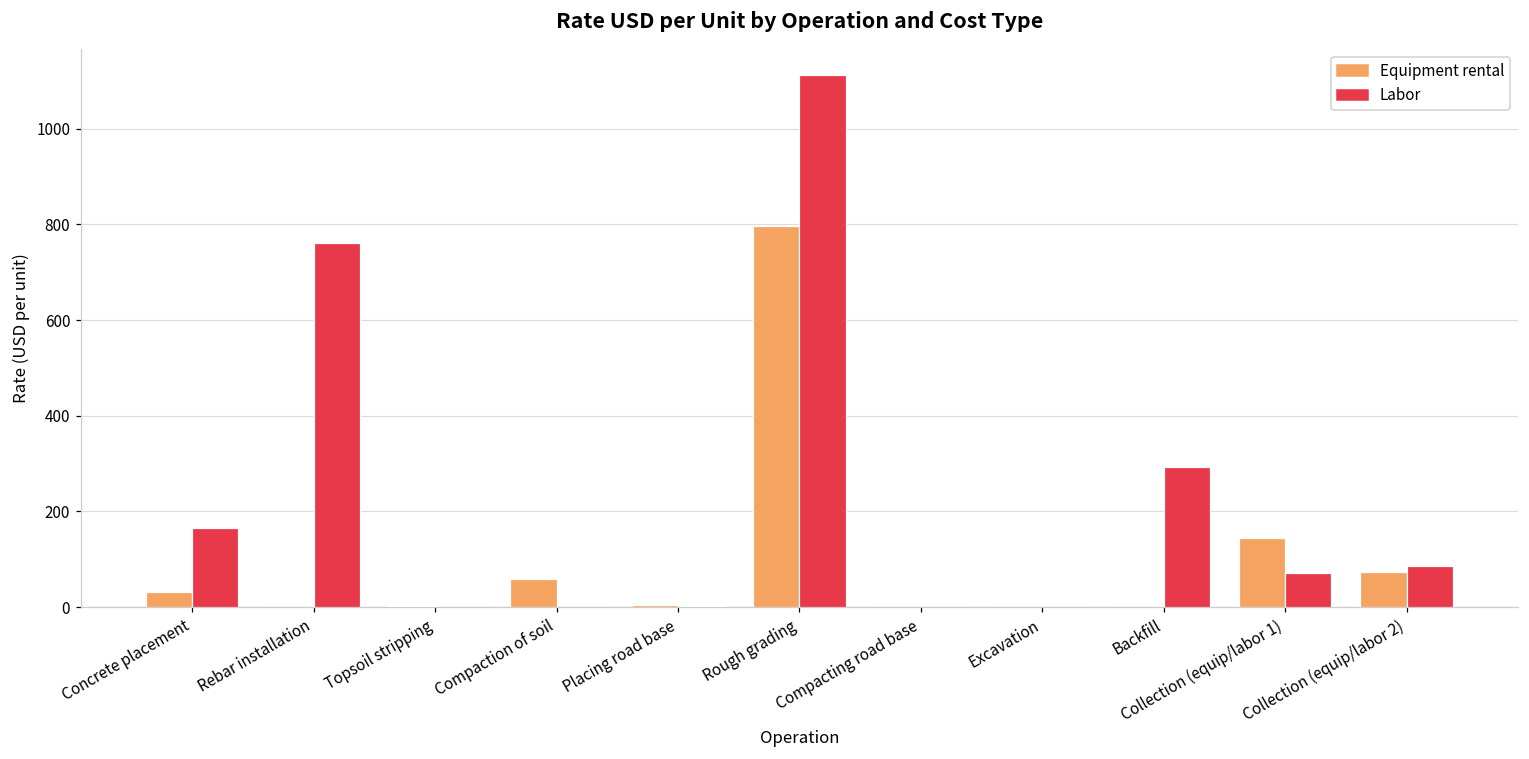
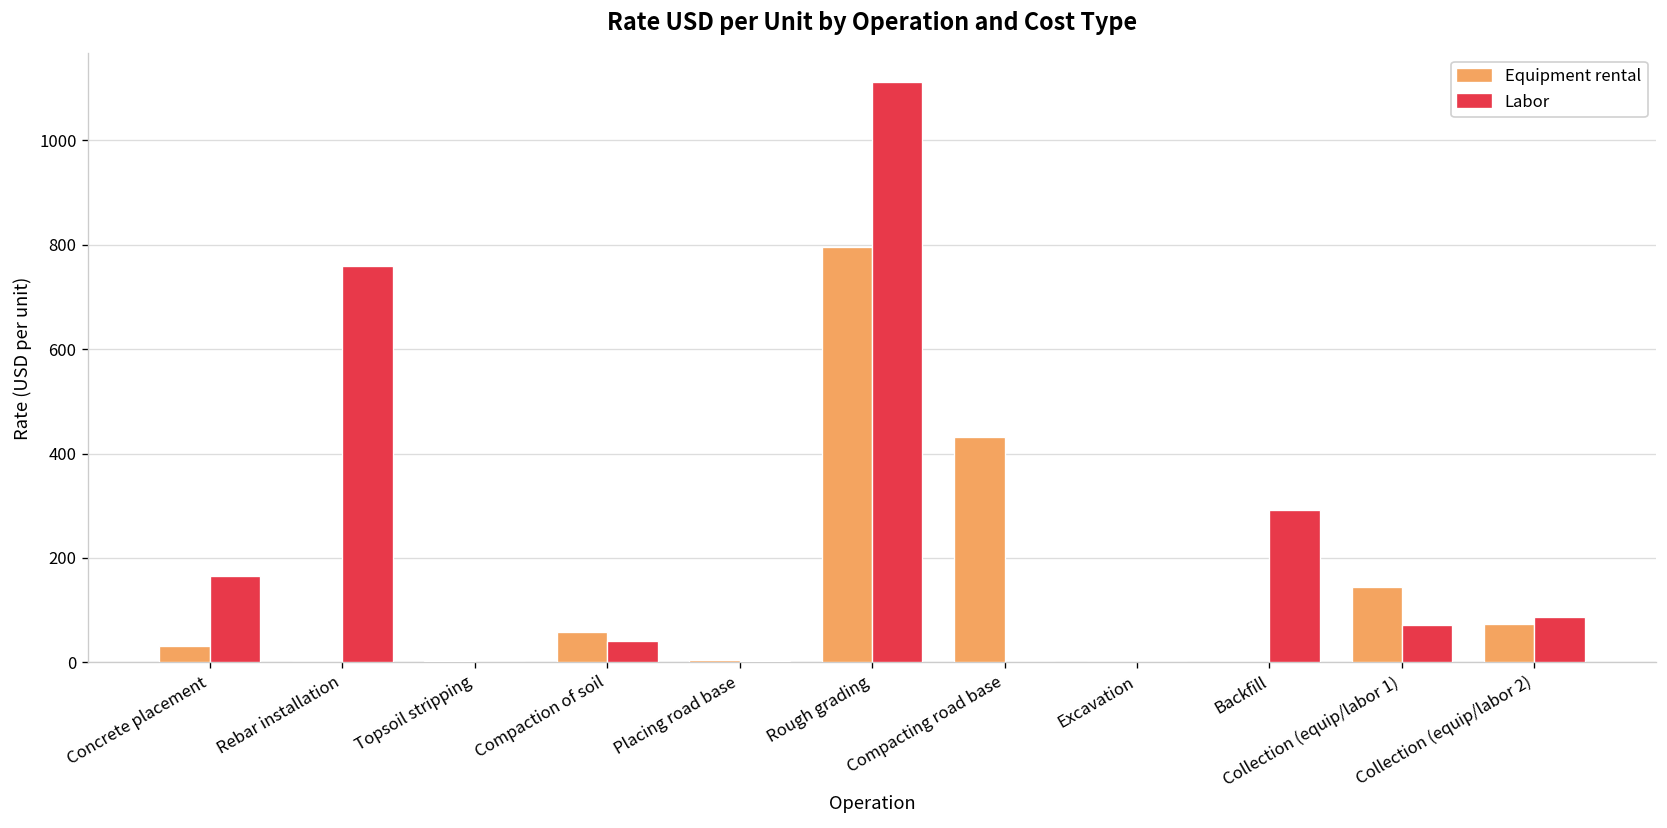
  {
    "Equipment rental": {
      "Concrete placement": 30,
      "Rebar installation": 0,
      "Compaction of soil": 60,
      "Rough grading": 800,
-     "Compacting road base": 0,
+     "Compacting road base": 430,
      "Collection (equip/labor 1)": 140,
      "Collection (equip/labor 2)": 70
    },
    "Labor": {
      "Concrete placement": 170,
      "Rebar installation": 760,
-     "Compaction of soil": 0,
+     "Compaction of soil": 40,
      "Rough grading": 1110,
      "Backfill": 290,
      "Collection (equip/labor 1)": 70,
      "Collection (equip/labor 2)": 90
    }
  }
